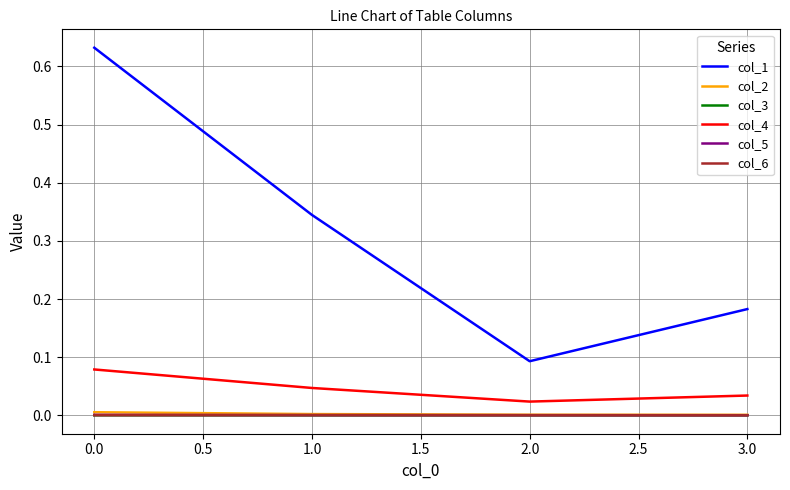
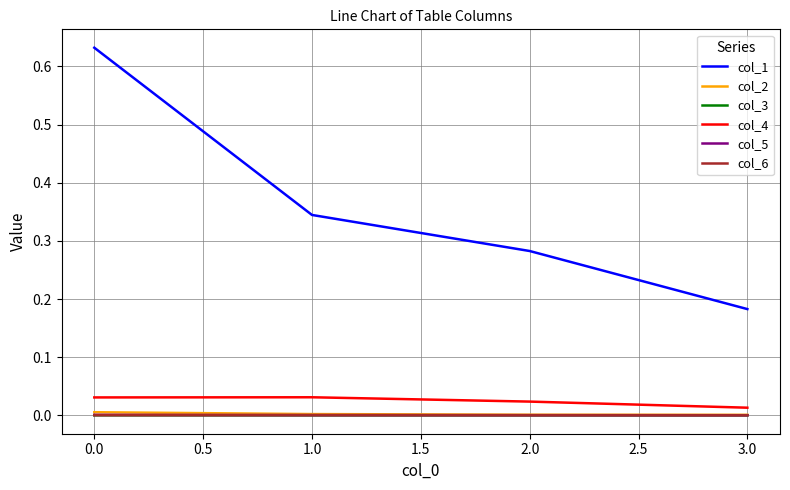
  {
    "col_1": {
      "0.0": 0.63,
      "1.0": 0.34,
-     "2.0": 0.09,
+     "2.0": 0.28,
      "3.0": 0.18
    },
    "col_2": {
      "0.0": 0.01
    },
    "col_6": {
      "0.0": 0.00
    },
    "col_4": {
-     "0.0": 0.08,
-     "1.0": 0.05,
+     "0.0": 0.03,
+     "1.0": 0.03,
      "2.0": 0.02,
-     "3.0": 0.03
+     "3.0": 0.01
    }
  }
